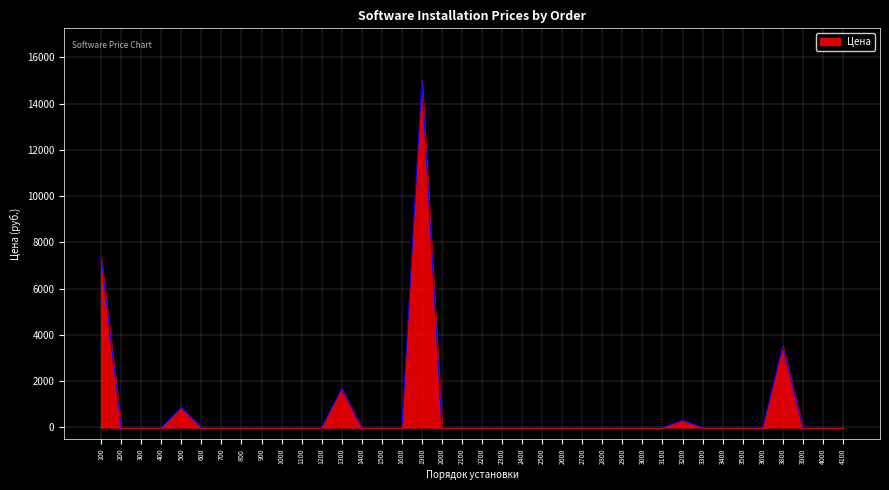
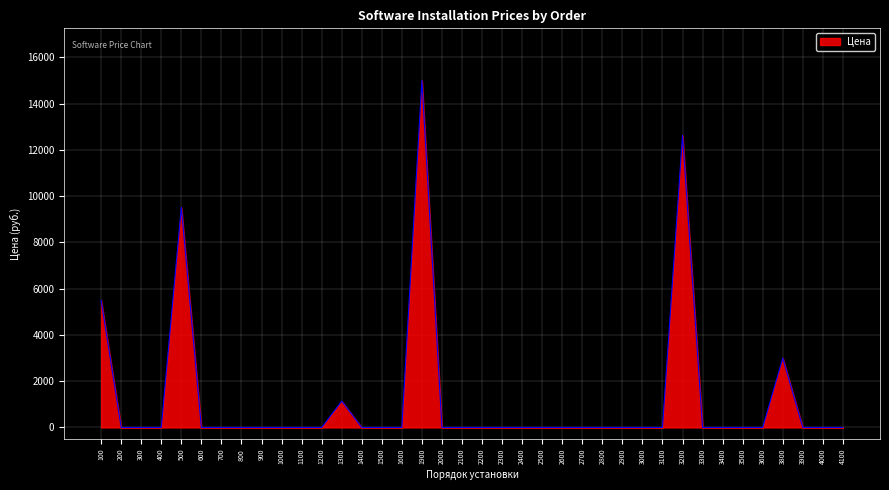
  {
-   "100": 7400,
+   "100": 5500,
    "200": 0,
    "300": 0,
    "400": 0,
-   "500": 900,
+   "500": 9500,
    "600": 0,
    "700": 0,
    "800": 0,
    "900": 0,
    "1000": 0,
    "1100": 0,
    "1200": 0,
-   "1300": 1700,
+   "1300": 1100,
    "1400": 0,
    "1500": 0,
    "1600": 0,
    "1900": 15000,
    "2000": 0,
    "2100": 0,
    "2200": 0,
    "2300": 0,
    "2400": 0,
    "2500": 0,
    "2600": 0,
    "2700": 0,
    "2800": 0,
    "2900": 0,
    "3000": 0,
    "3100": 0,
-   "3200": 300,
+   "3200": 12600,
    "3300": 0,
    "3400": 0,
    "3500": 0,
    "3600": 0,
-   "3800": 3500,
+   "3800": 3000,
    "3900": 0,
    "4000": 0,
    "4100": 0
  }
